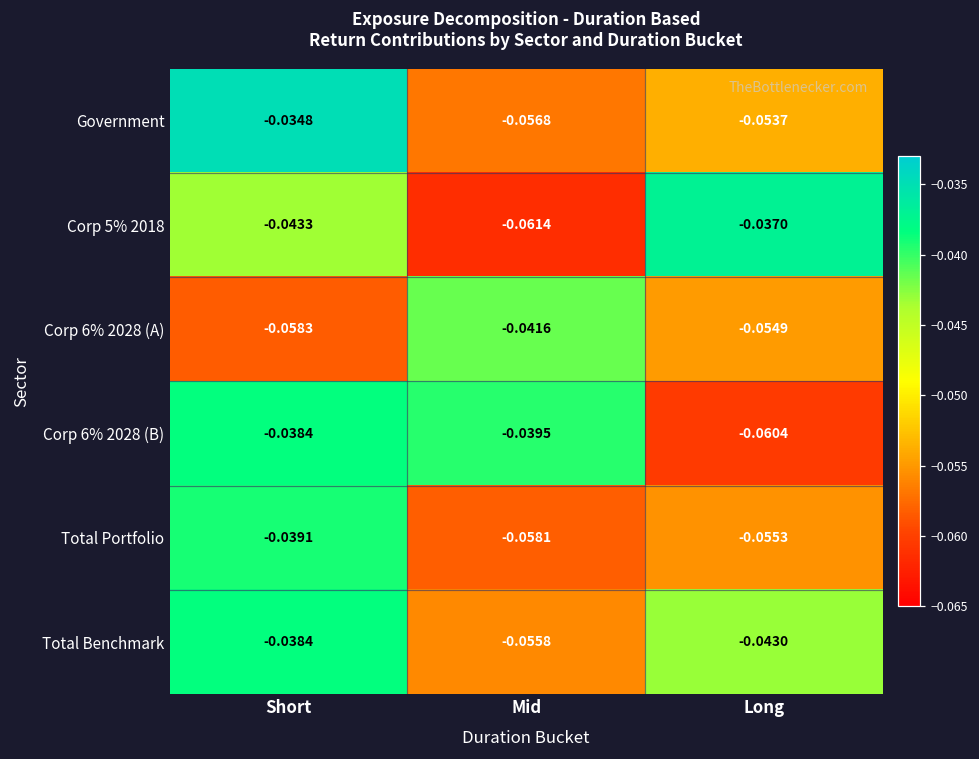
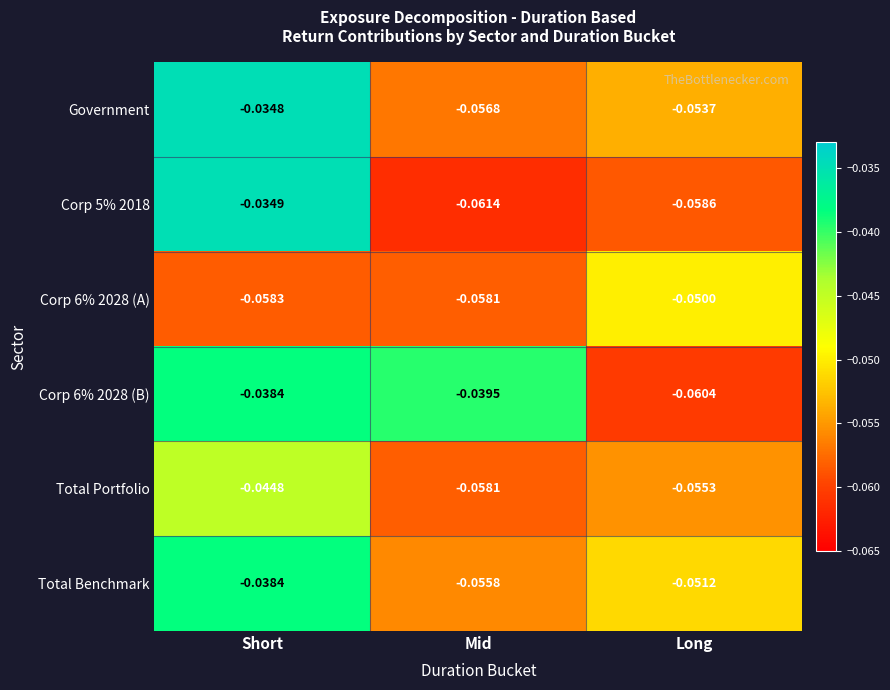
  {
    "Government": {
      "Short": -0.0348,
      "Mid": -0.0568
    },
    "Corp 5% 2018": {
-     "Short": -0.0433,
+     "Short": -0.0349,
      "Mid": -0.0614,
-     "Long": -0.0370
+     "Long": -0.0586
    },
    "Corp 6% 2028 (A)": {
      "Short": -0.0583,
-     "Mid": -0.0416,
-     "Long": -0.0549
+     "Mid": -0.0581,
+     "Long": -0.0500
    },
    "Corp 6% 2028 (B)": {
      "Short": -0.0384,
      "Mid": -0.0395,
      "Long": -0.0604
    },
    "Total Portfolio": {
-     "Short": -0.0391,
+     "Short": -0.0448,
      "Mid": -0.0581,
      "Long": -0.0553
    },
    "Total Benchmark": {
      "Short": -0.0384,
      "Mid": -0.0558,
-     "Long": -0.0430
+     "Long": -0.0512
    }
  }
